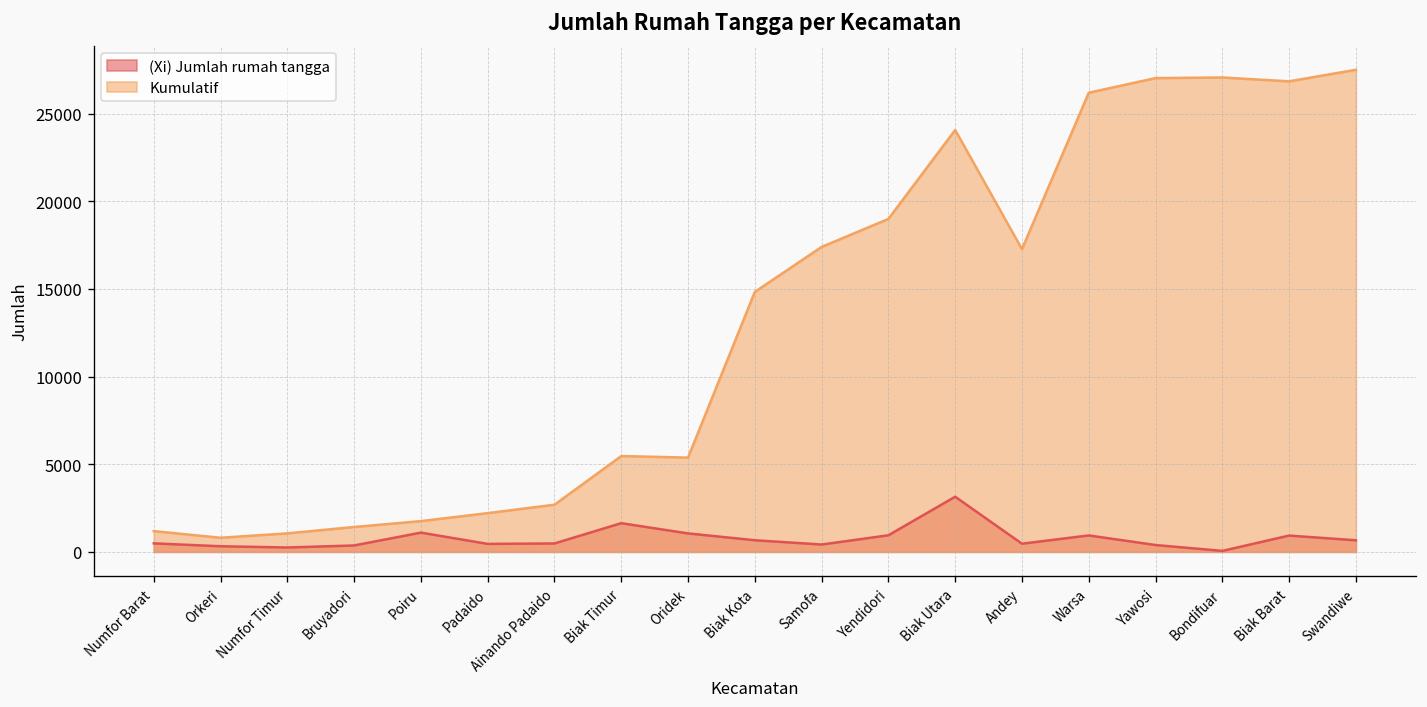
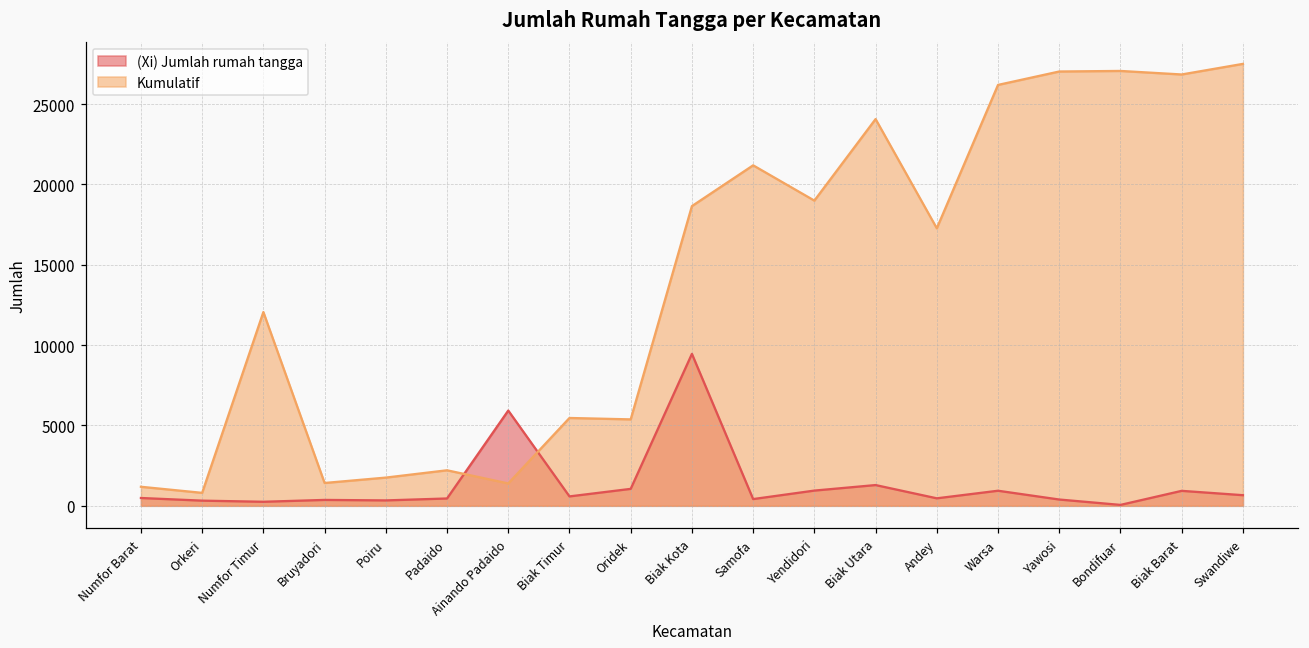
  {
    "(Xi) Jumlah rumah tangga": {
      "Numfor Barat": 500,
      "Orkeri": 300,
      "Numfor Timur": 300,
      "Bruyadori": 400,
-     "Poiru": 1100,
+     "Poiru": 300,
      "Padaido": 500,
-     "Ainando Padaido": 500,
-     "Biak Timur": 1600,
+     "Ainando Padaido": 5900,
+     "Biak Timur": 600,
      "Oridek": 1100,
-     "Biak Kota": 700,
+     "Biak Kota": 9500,
      "Samofa": 400,
      "Yendidori": 900,
-     "Biak Utara": 3100,
+     "Biak Utara": 1300,
      "Andey": 500,
      "Warsa": 900,
      "Yawosi": 400,
      "Bondifuar": 100,
      "Biak Barat": 900,
      "Swandiwe": 700
    },
    "Kumulatif": {
      "Numfor Barat": 1200,
      "Orkeri": 800,
-     "Numfor Timur": 1100,
+     "Numfor Timur": 12100,
      "Bruyadori": 1400,
      "Poiru": 1800,
      "Padaido": 2200,
-     "Ainando Padaido": 2700,
+     "Ainando Padaido": 1400,
      "Biak Timur": 5500,
      "Oridek": 5400,
-     "Biak Kota": 14800,
-     "Samofa": 17400,
+     "Biak Kota": 18700,
+     "Samofa": 21200,
      "Yendidori": 19000,
      "Biak Utara": 24100,
      "Andey": 17300,
      "Warsa": 26200,
      "Yawosi": 27000,
      "Bondifuar": 27100,
      "Biak Barat": 26800,
      "Swandiwe": 27500
    }
  }
